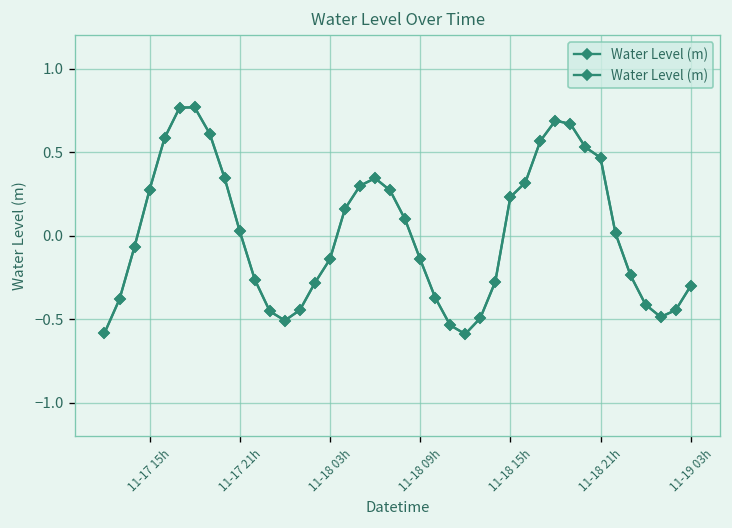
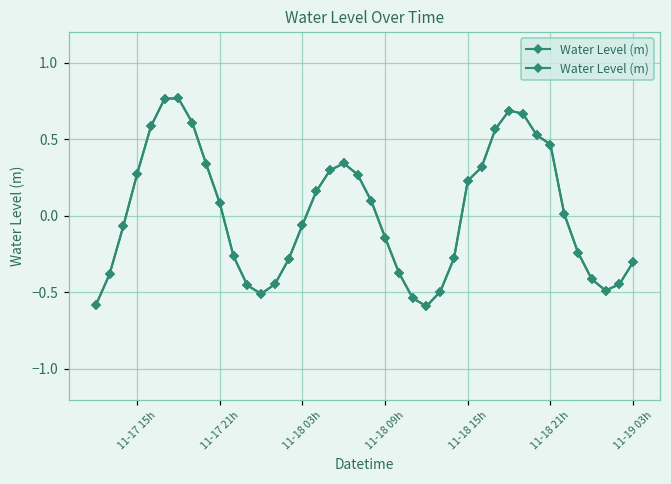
  {
    "11-17 15h": 0.27,
-   "11-17 21h": 0.03,
-   "11-18 03h": -0.14,
+   "11-17 21h": 0.08,
+   "11-18 03h": -0.06,
    "11-18 09h": -0.14,
    "11-18 15h": 0.23,
    "11-18 21h": 0.47,
    "11-19 03h": -0.30
  }
